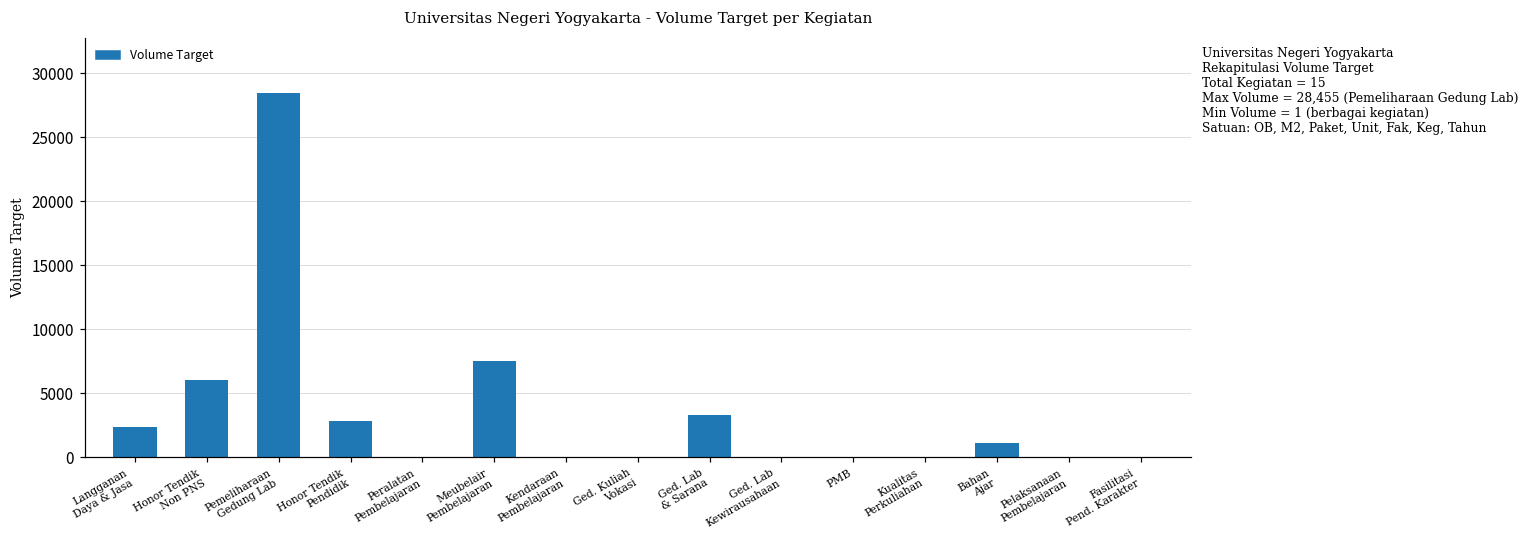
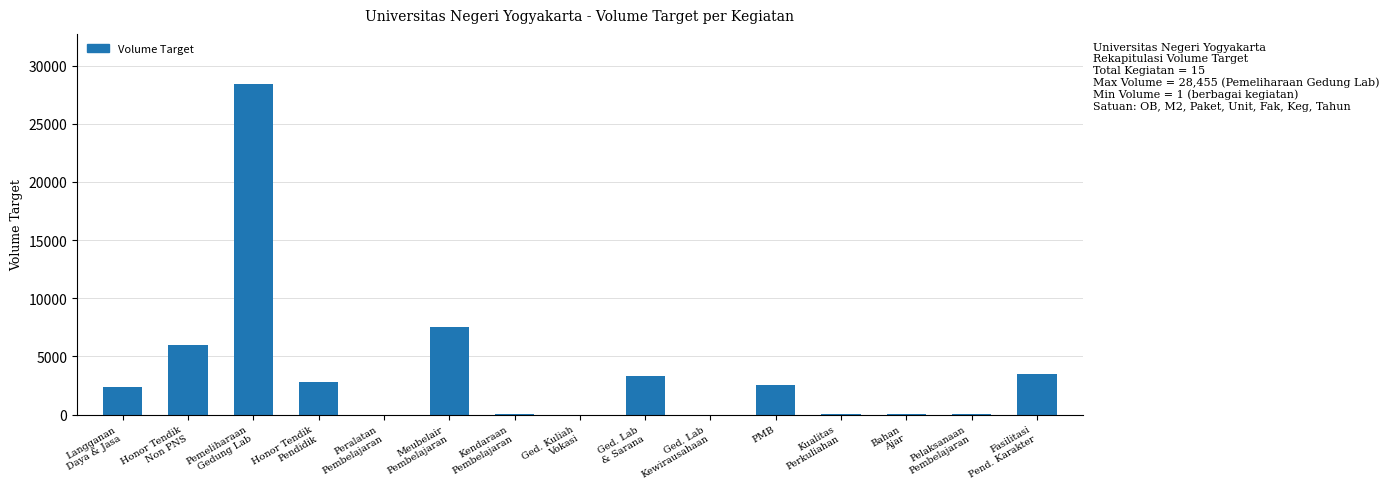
  {
    "Langganan Daya & Jasa": 2300,
    "Honor Tendik Non PNS": 6000,
    "Pemeliharaan Gedung Lab": 28500,
    "Honor Tendik Pendidik": 2800,
    "Meubelair Pembelajaran": 7500,
    "Ged. Lab & Sarana": 3300,
-   "PMB": 0,
-   "Bahan Ajar": 1100,
-   "Fasilitasi Pend. Karakter": 0
+   "PMB": 2500,
+   "Bahan Ajar": 0,
+   "Fasilitasi Pend. Karakter": 3500
  }
